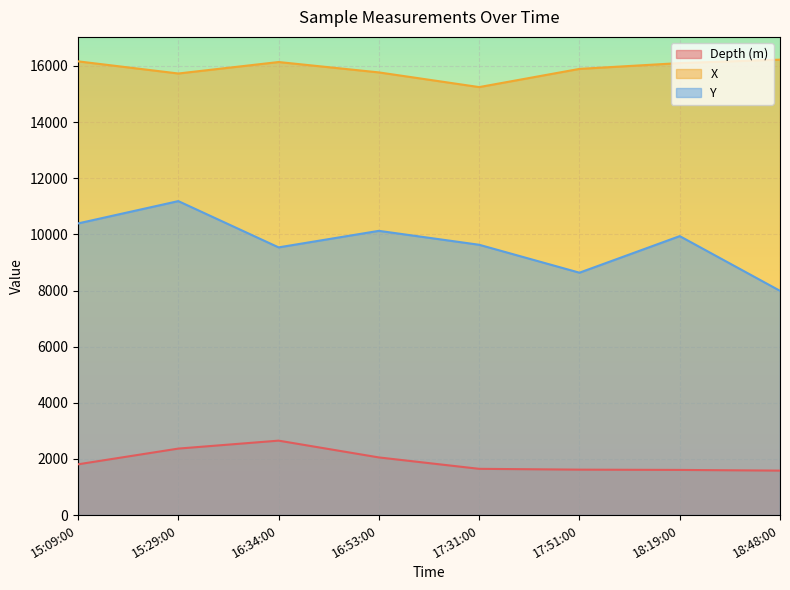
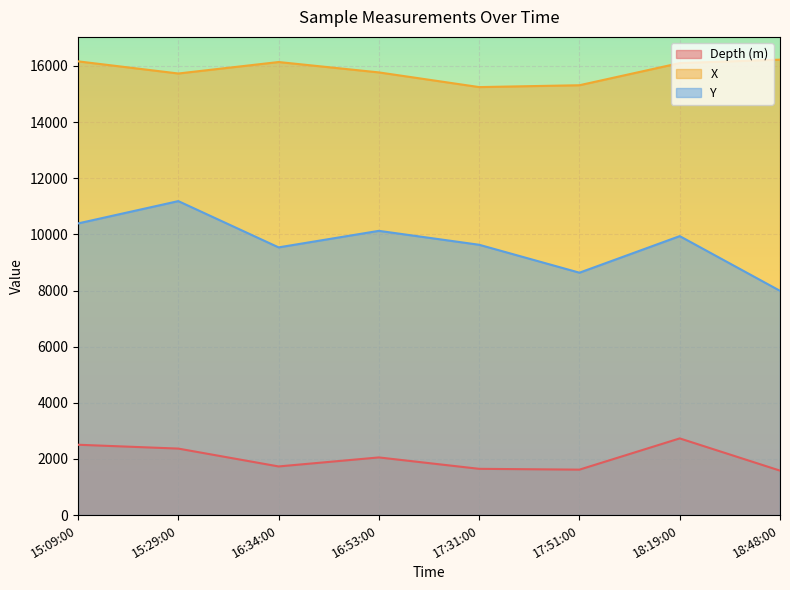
  {
    "Depth (m)": {
-     "15:09:00": 1800,
+     "15:09:00": 2500,
      "15:29:00": 2400,
-     "16:34:00": 2700,
+     "16:34:00": 1700,
      "16:53:00": 2100,
      "17:31:00": 1600,
      "17:51:00": 1600,
-     "18:19:00": 1600,
+     "18:19:00": 2700,
      "18:48:00": 1600
    },
    "X": {
      "15:09:00": 16200,
      "15:29:00": 15700,
      "16:34:00": 16100,
      "16:53:00": 15800,
      "17:31:00": 15200,
-     "17:51:00": 15900,
+     "17:51:00": 15300,
      "18:48:00": 16200
    },
    "Y": {
      "15:09:00": 10400,
      "15:29:00": 11200,
      "16:34:00": 9500,
      "16:53:00": 10100,
      "17:31:00": 9600,
      "17:51:00": 8600,
      "18:19:00": 9900,
      "18:48:00": 8000
    }
  }
